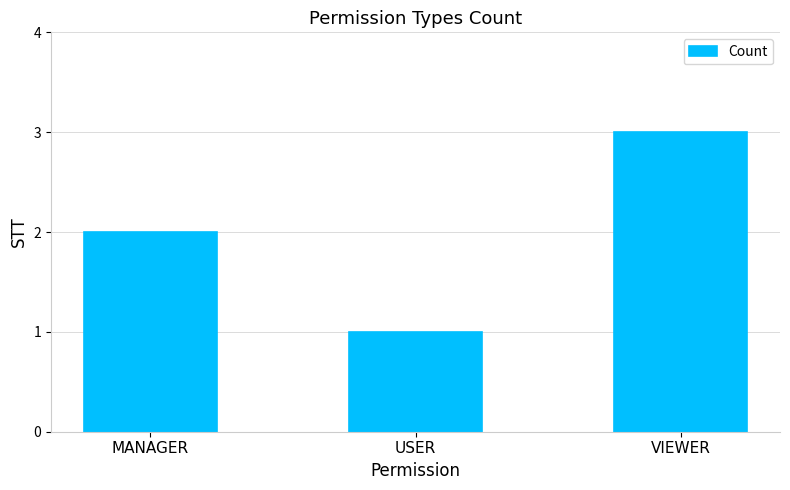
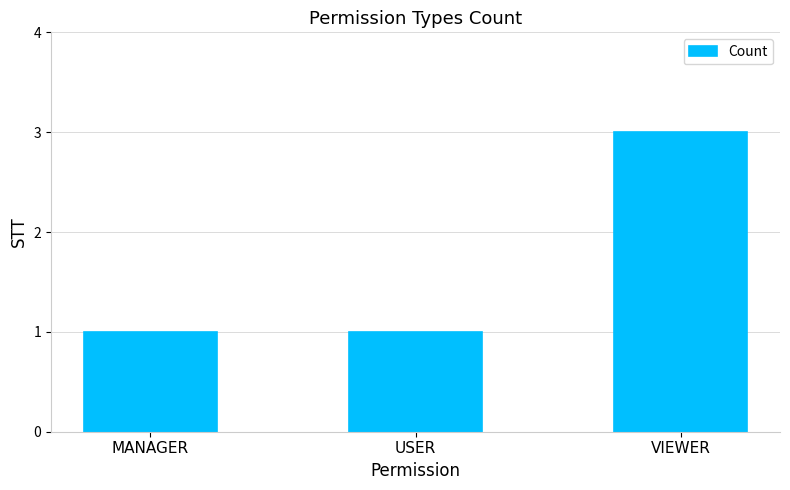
  {
-   "MANAGER": 2,
+   "MANAGER": 1,
    "USER": 1,
    "VIEWER": 3
  }
